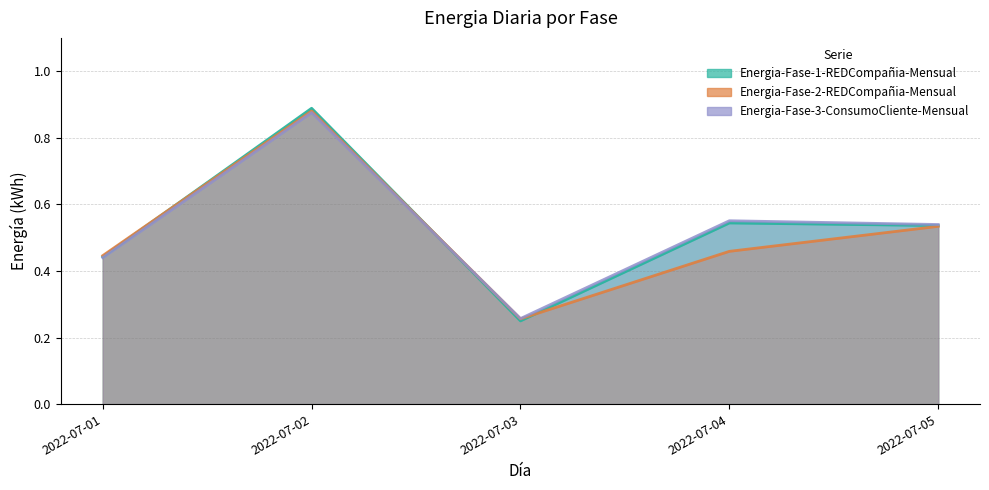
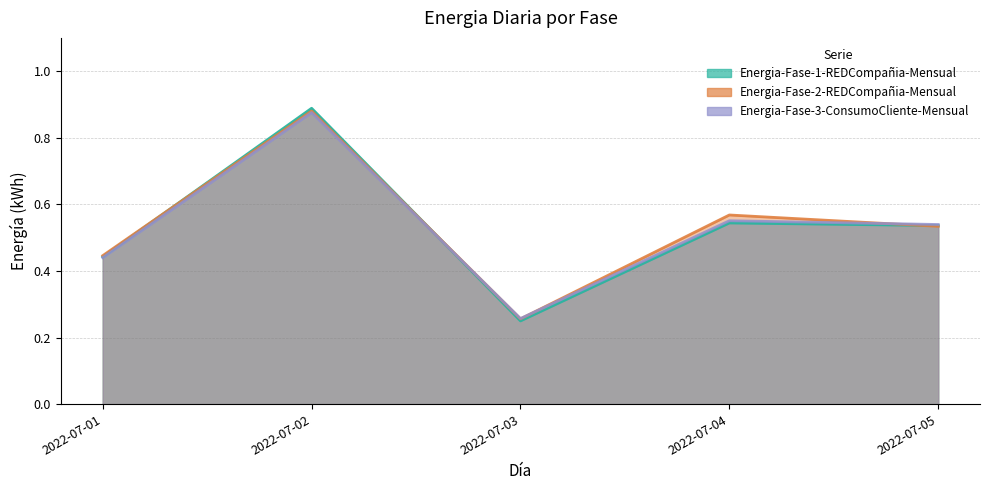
  {
    "Energia-Fase-1-REDCompañia-Mensual": {
      "2022-07-02": 0.89
    },
    "Energia-Fase-2-REDCompañia-Mensual": {
-     "2022-07-04": 0.46
+     "2022-07-04": 0.57
    }
  }
